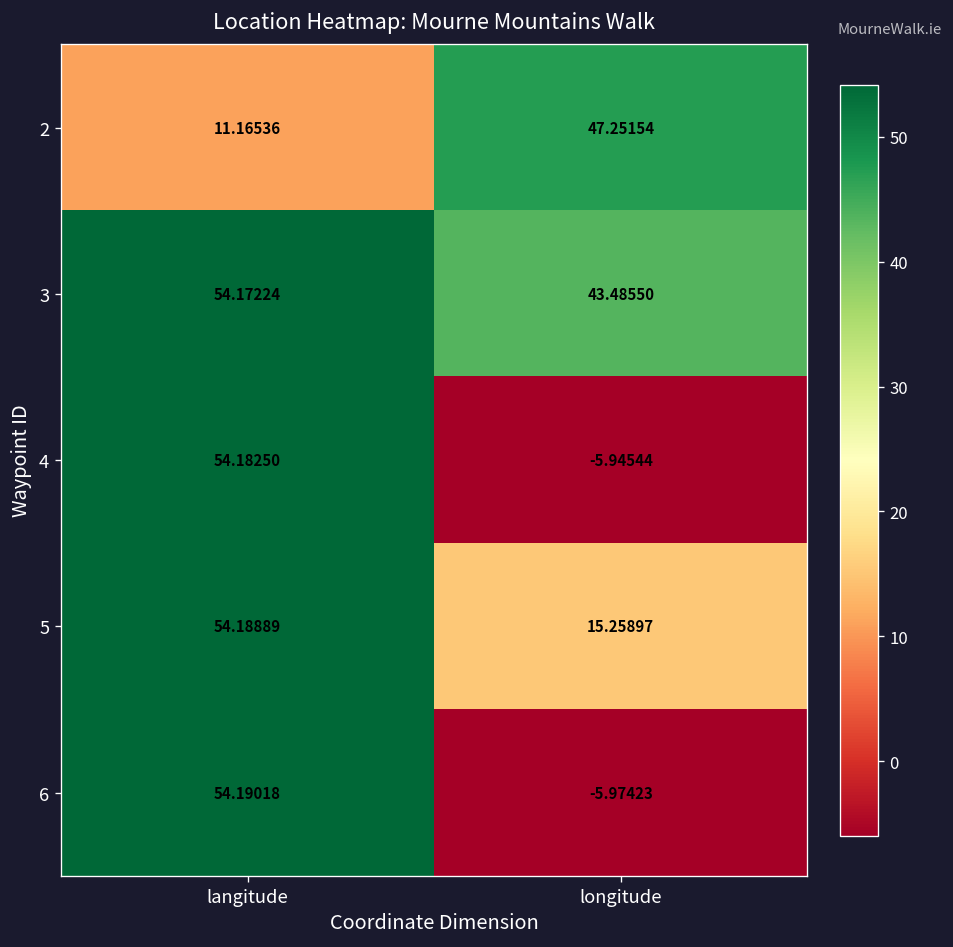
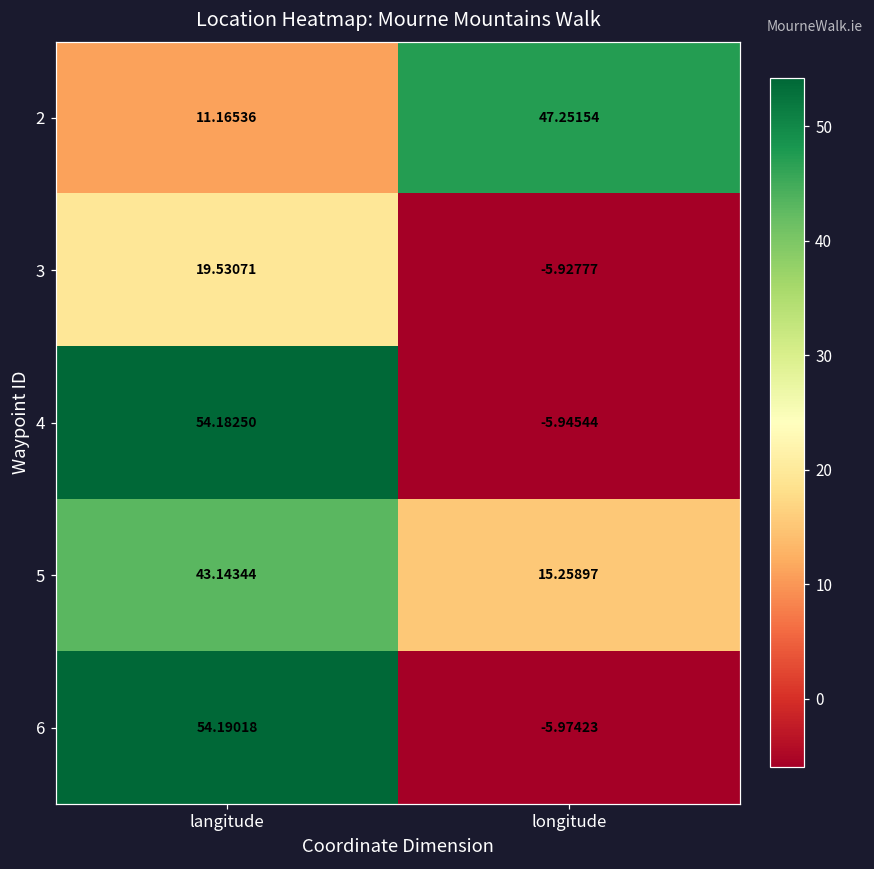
  {
    "2": {
      "langitude": 11.16536,
      "longitude": 47.25154
    },
    "3": {
-     "langitude": 54.17224,
-     "longitude": 43.48550
+     "langitude": 19.53071,
+     "longitude": -5.92777
    },
    "4": {
      "langitude": 54.18250,
      "longitude": -5.94544
    },
    "5": {
-     "langitude": 54.18889,
+     "langitude": 43.14344,
      "longitude": 15.25897
    },
    "6": {
      "langitude": 54.19018,
      "longitude": -5.97423
    }
  }
